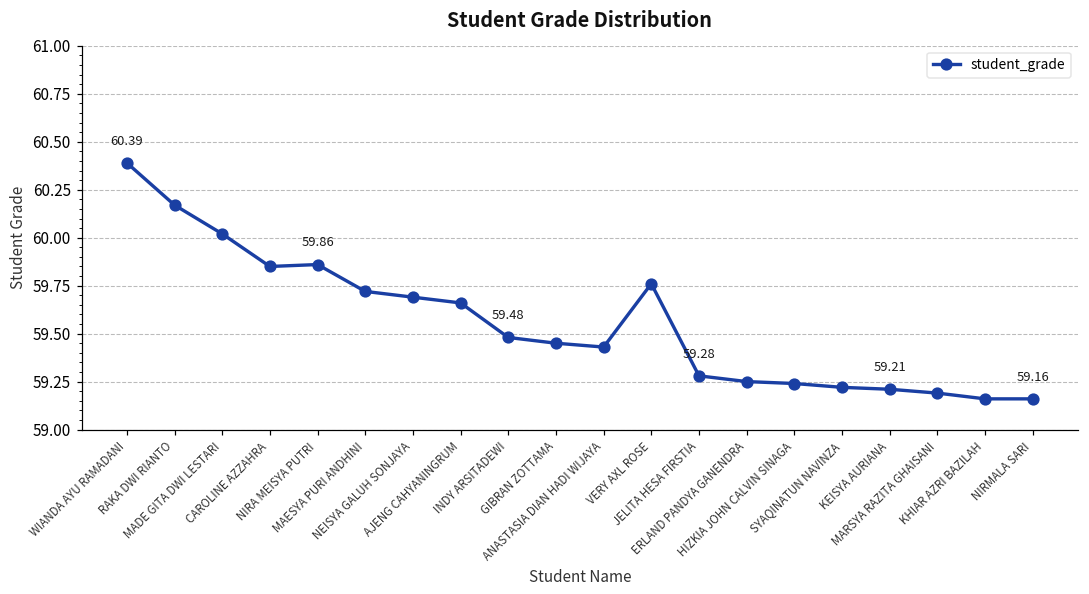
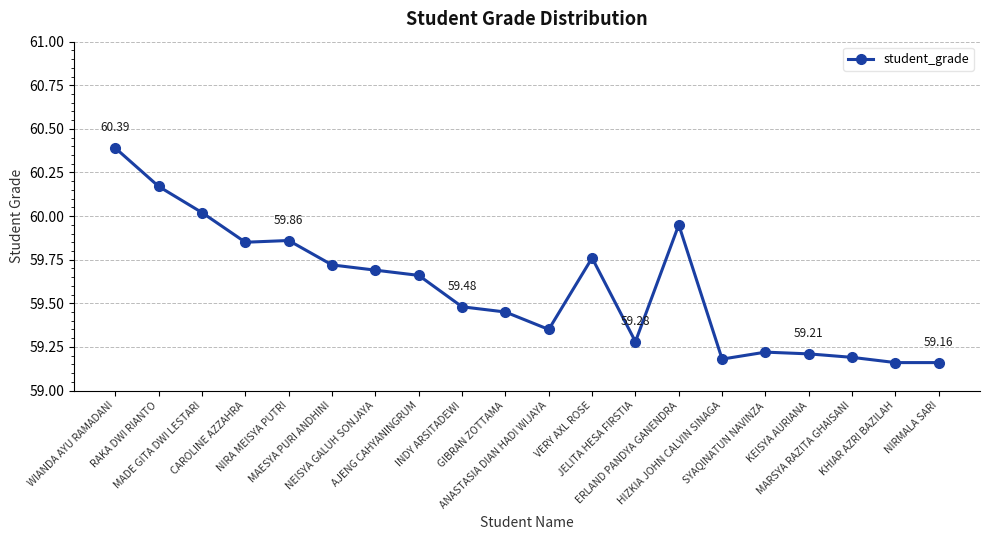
  {
    "RAKA DWI RIANTO": 60.17,
    "MADE GITA DWI LESTARI": 60.02,
    "CAROLINE AZZAHRA": 59.85,
    "MAESYA PURI ANDHINI": 59.72,
    "NEISYA GALUH SONJAYA": 59.69,
    "AJENG CAHYANINGRUM": 59.66,
    "GIBRAN ZOTTAMA": 59.45,
-   "ANASTASIA DIAN HADI WIJAYA": 59.43,
+   "ANASTASIA DIAN HADI WIJAYA": 59.35,
    "VERY AXL ROSE": 59.76,
-   "ERLAND PANDYA GANENDRA": 59.25,
-   "HIZKIA JOHN CALVIN SINAGA": 59.24,
+   "ERLAND PANDYA GANENDRA": 59.95,
+   "HIZKIA JOHN CALVIN SINAGA": 59.18,
    "SYAQINATUN NAVINZA": 59.22,
    "MARSYA RAZITA GHAISANI": 59.19,
    "KHIAR AZRI BAZILAH": 59.16
  }
